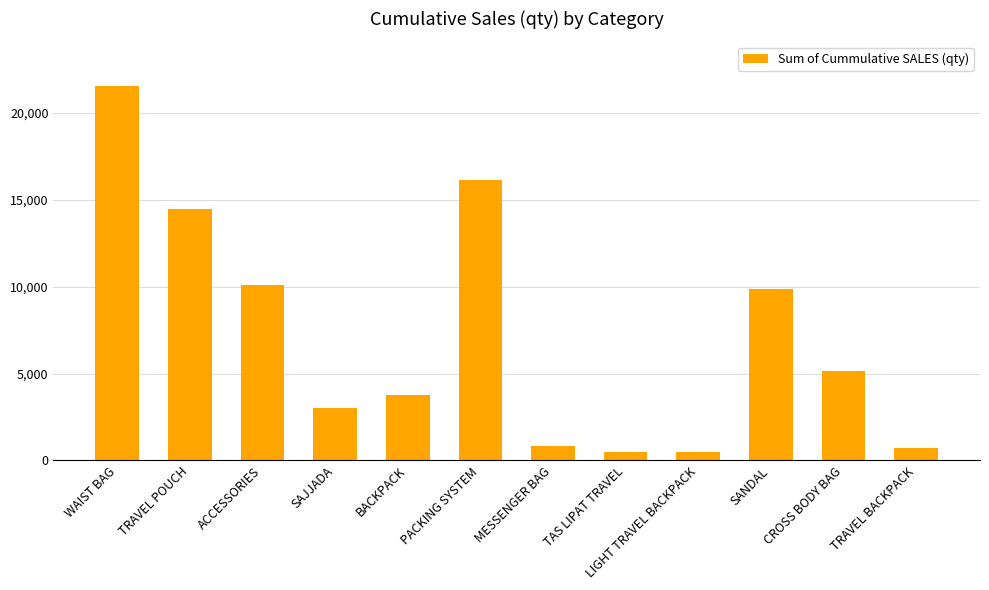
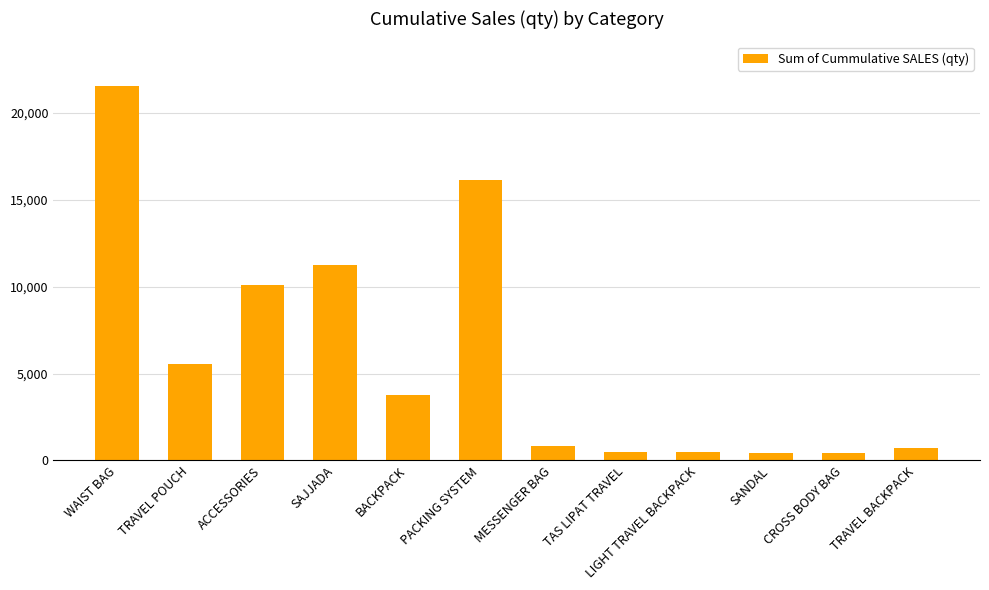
  {
    "WAIST BAG": "21,500",
-   "TRAVEL POUCH": "14,400",
+   "TRAVEL POUCH": "5,600",
    "ACCESSORIES": "10,100",
-   "SAJJADA": "3,000",
+   "SAJJADA": "11,300",
    "BACKPACK": "3,800",
    "PACKING SYSTEM": "16,100",
    "MESSENGER BAG": "800",
    "TAS LIPAT TRAVEL": "500",
    "LIGHT TRAVEL BACKPACK": "500",
-   "SANDAL": "9,900",
-   "CROSS BODY BAG": "5,100",
+   "SANDAL": "400",
+   "CROSS BODY BAG": "400",
    "TRAVEL BACKPACK": "700"
  }
